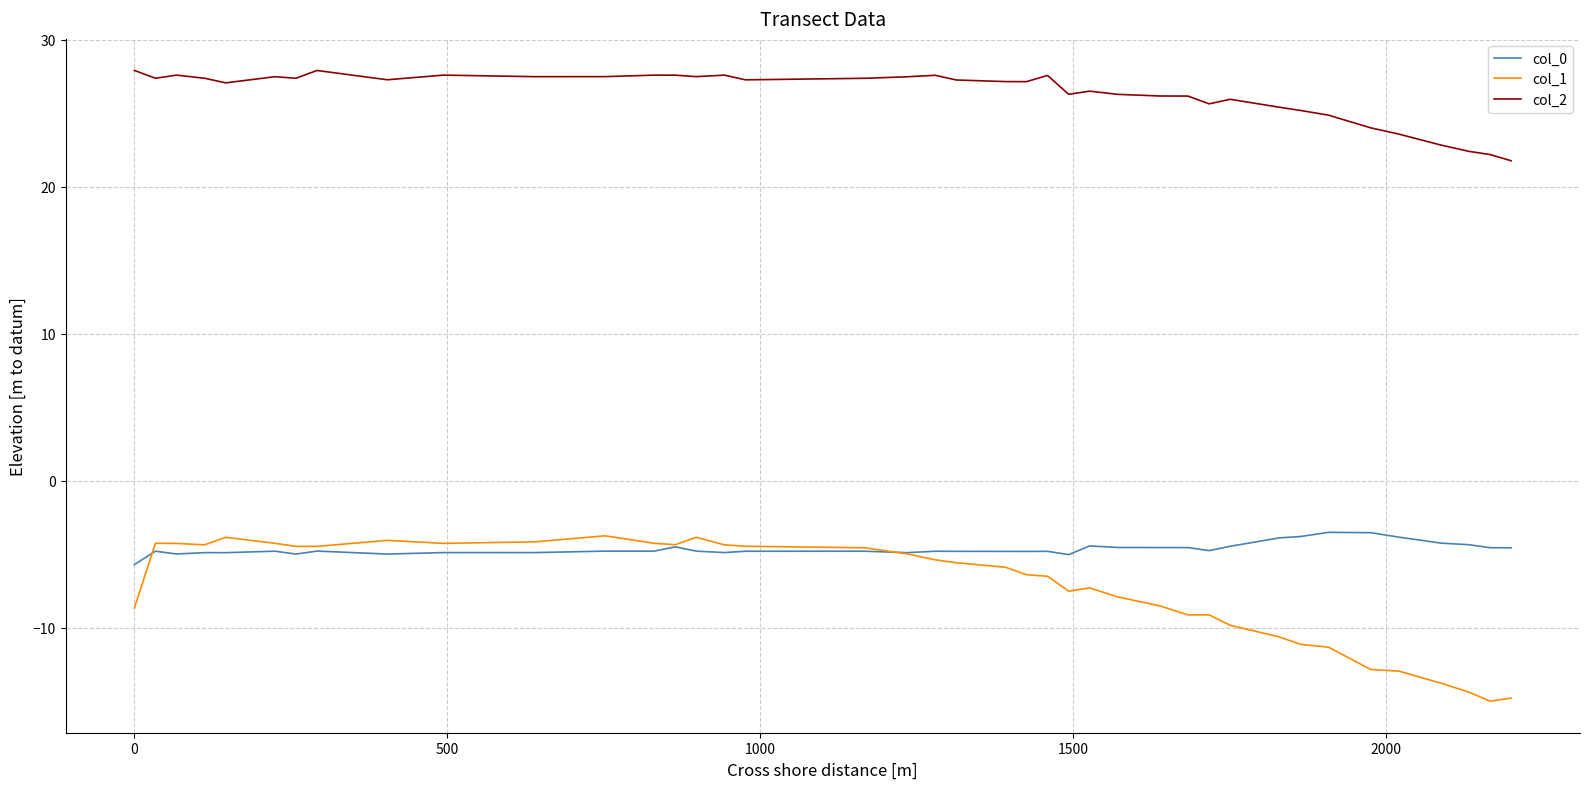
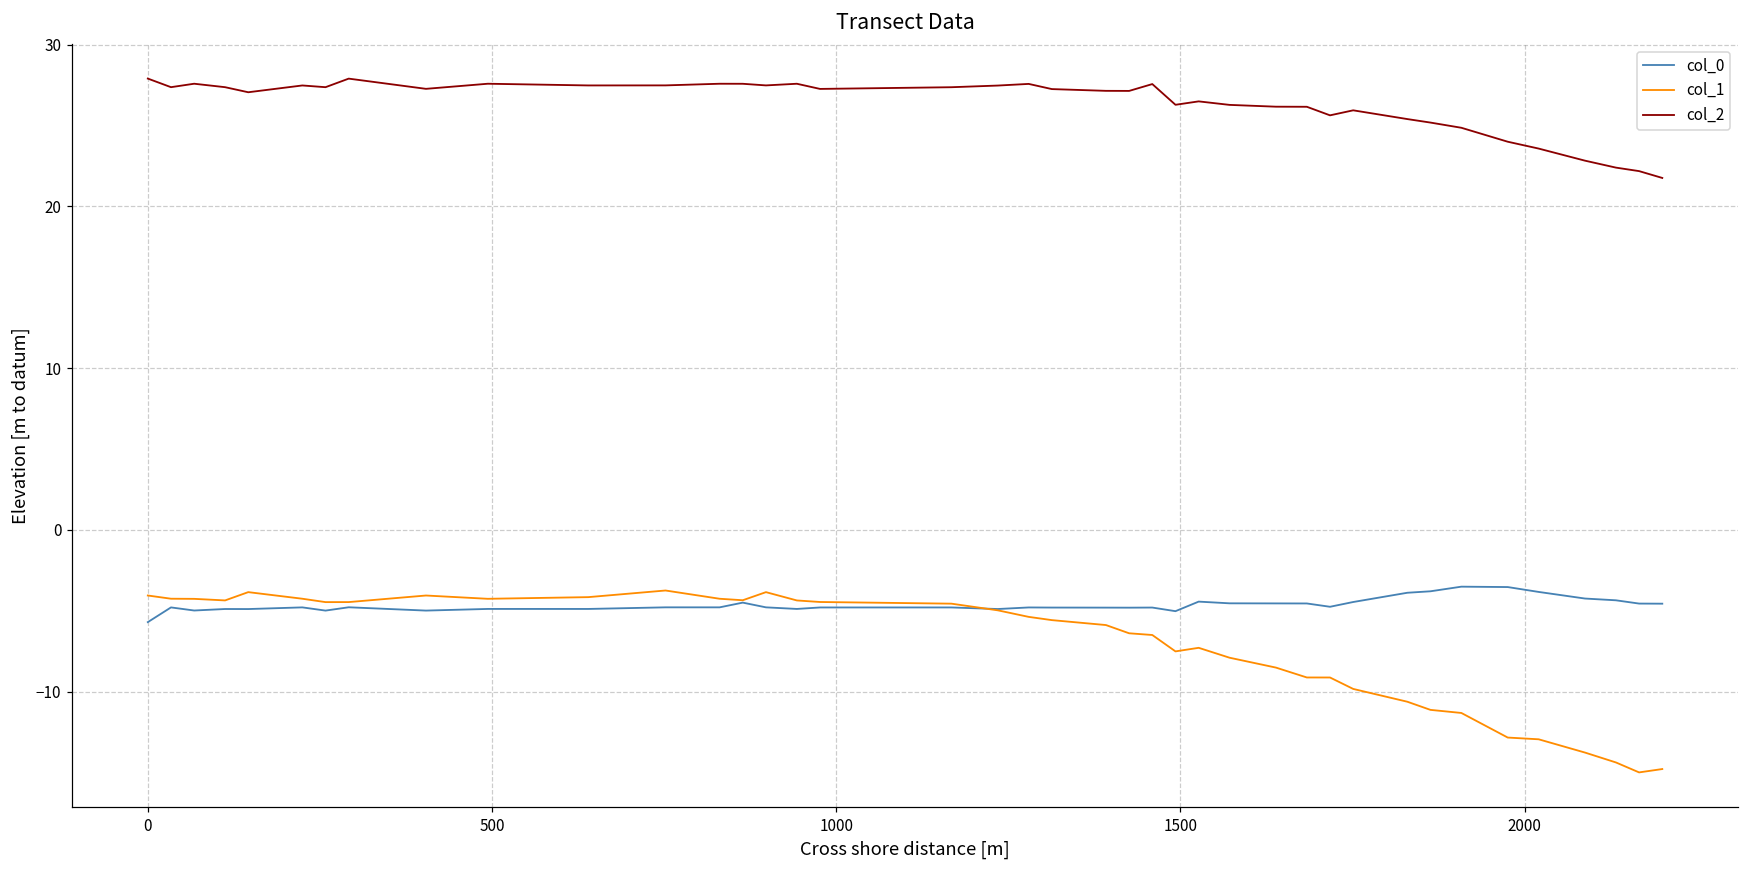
  {
    "col_0": {
      "0": -5.7
    },
    "col_1": {
-     "0": -8.7
+     "0": -4.0
    },
    "col_2": {
      "0": 27.9
    }
  }
